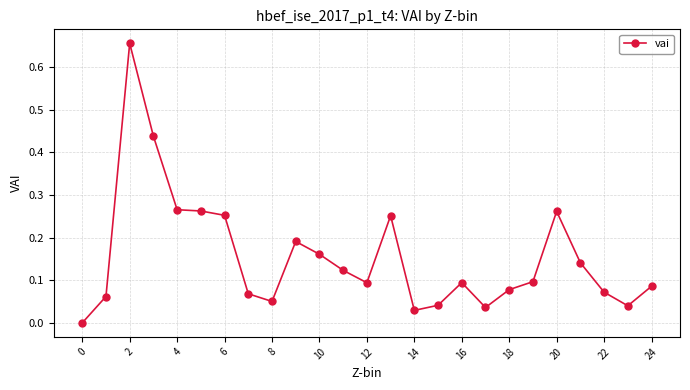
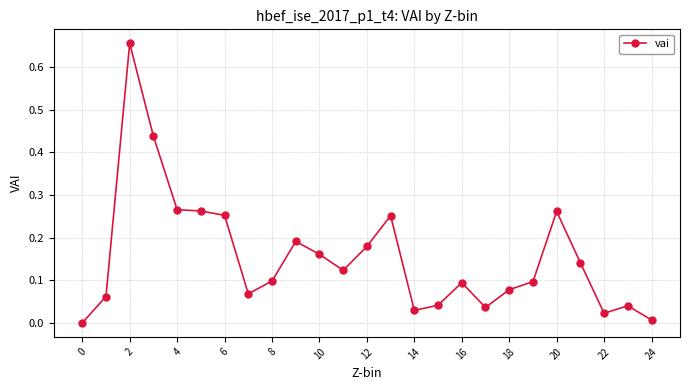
  {
    "0": 0.00,
    "2": 0.66,
    "4": 0.27,
    "6": 0.25,
-   "8": 0.05,
+   "8": 0.10,
    "10": 0.16,
-   "12": 0.09,
+   "12": 0.18,
    "14": 0.03,
    "16": 0.09,
    "18": 0.08,
    "20": 0.26,
-   "22": 0.07,
-   "24": 0.09
+   "22": 0.02,
+   "24": 0.01
  }
